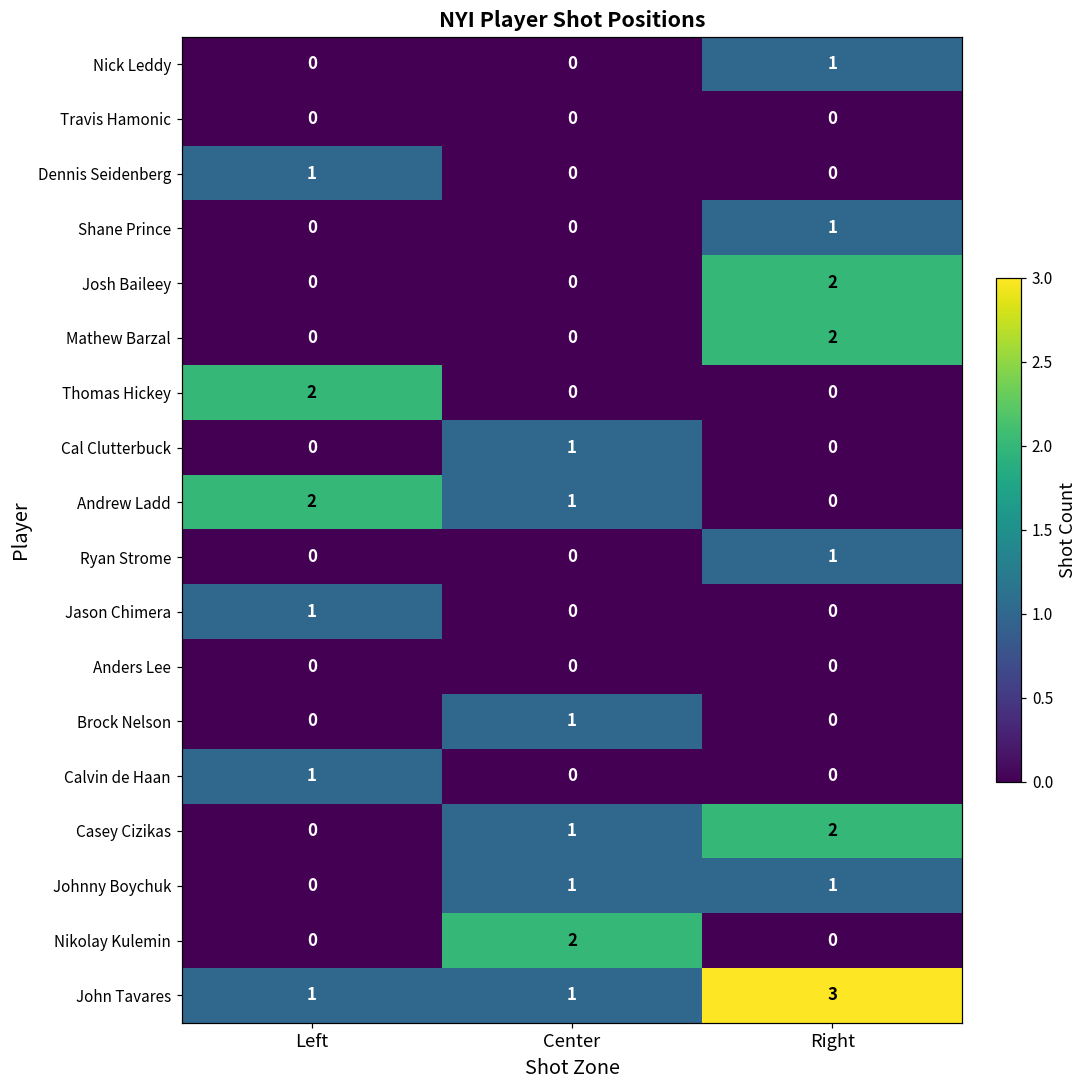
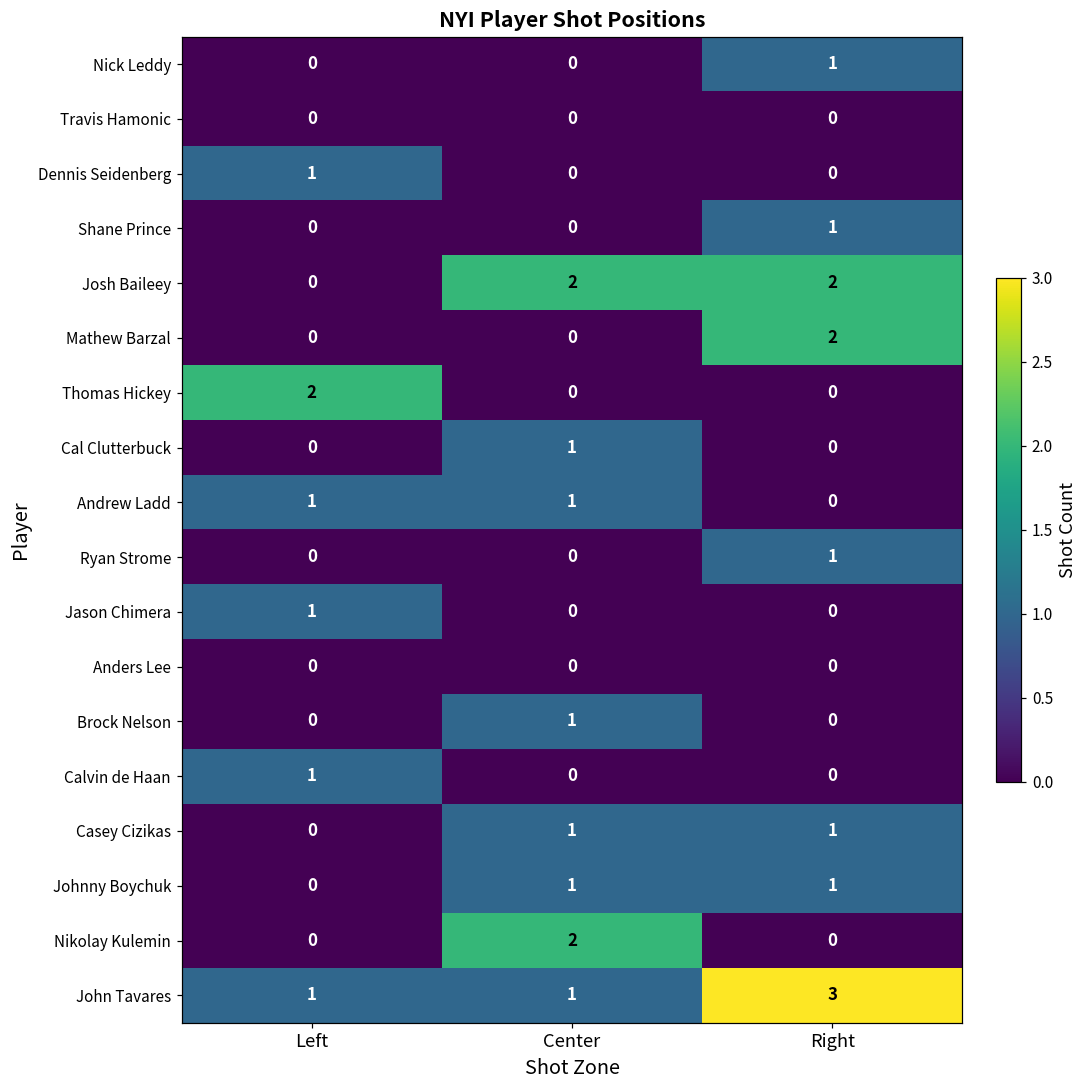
  {
    "Nick Leddy": {
      "Left": 0,
      "Center": 0,
      "Right": 1
    },
    "Travis Hamonic": {
      "Left": 0,
      "Center": 0,
      "Right": 0
    },
    "Dennis Seidenberg": {
      "Left": 1,
      "Center": 0,
      "Right": 0
    },
    "Shane Prince": {
      "Left": 0,
      "Center": 0,
      "Right": 1
    },
    "Josh Baileey": {
      "Left": 0,
-     "Center": 0,
+     "Center": 2,
      "Right": 2
    },
    "Mathew Barzal": {
      "Left": 0,
      "Center": 0,
      "Right": 2
    },
    "Thomas Hickey": {
      "Left": 2,
      "Center": 0,
      "Right": 0
    },
    "Cal Clutterbuck": {
      "Left": 0,
      "Center": 1,
      "Right": 0
    },
    "Andrew Ladd": {
-     "Left": 2,
+     "Left": 1,
      "Center": 1,
      "Right": 0
    },
    "Ryan Strome": {
      "Left": 0,
      "Center": 0,
      "Right": 1
    },
    "Jason Chimera": {
      "Left": 1,
      "Center": 0,
      "Right": 0
    },
    "Anders Lee": {
      "Left": 0,
      "Center": 0,
      "Right": 0
    },
    "Brock Nelson": {
      "Left": 0,
      "Center": 1,
      "Right": 0
    },
    "Calvin de Haan": {
      "Left": 1,
      "Center": 0,
      "Right": 0
    },
    "Casey Cizikas": {
      "Left": 0,
      "Center": 1,
-     "Right": 2
+     "Right": 1
    },
    "Johnny Boychuk": {
      "Left": 0,
      "Center": 1,
      "Right": 1
    },
    "Nikolay Kulemin": {
      "Left": 0,
      "Center": 2,
      "Right": 0
    },
    "John Tavares": {
      "Left": 1,
      "Center": 1,
      "Right": 3
    }
  }
